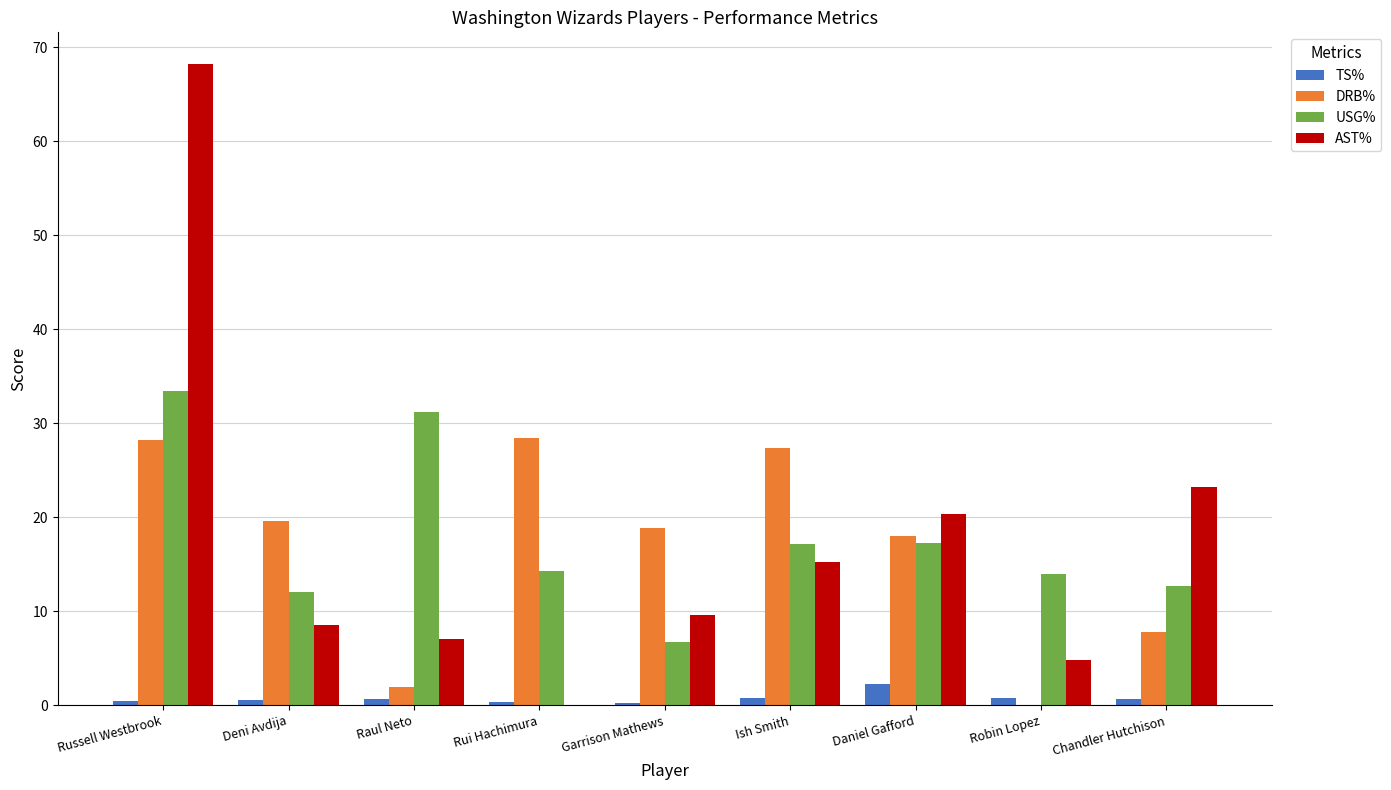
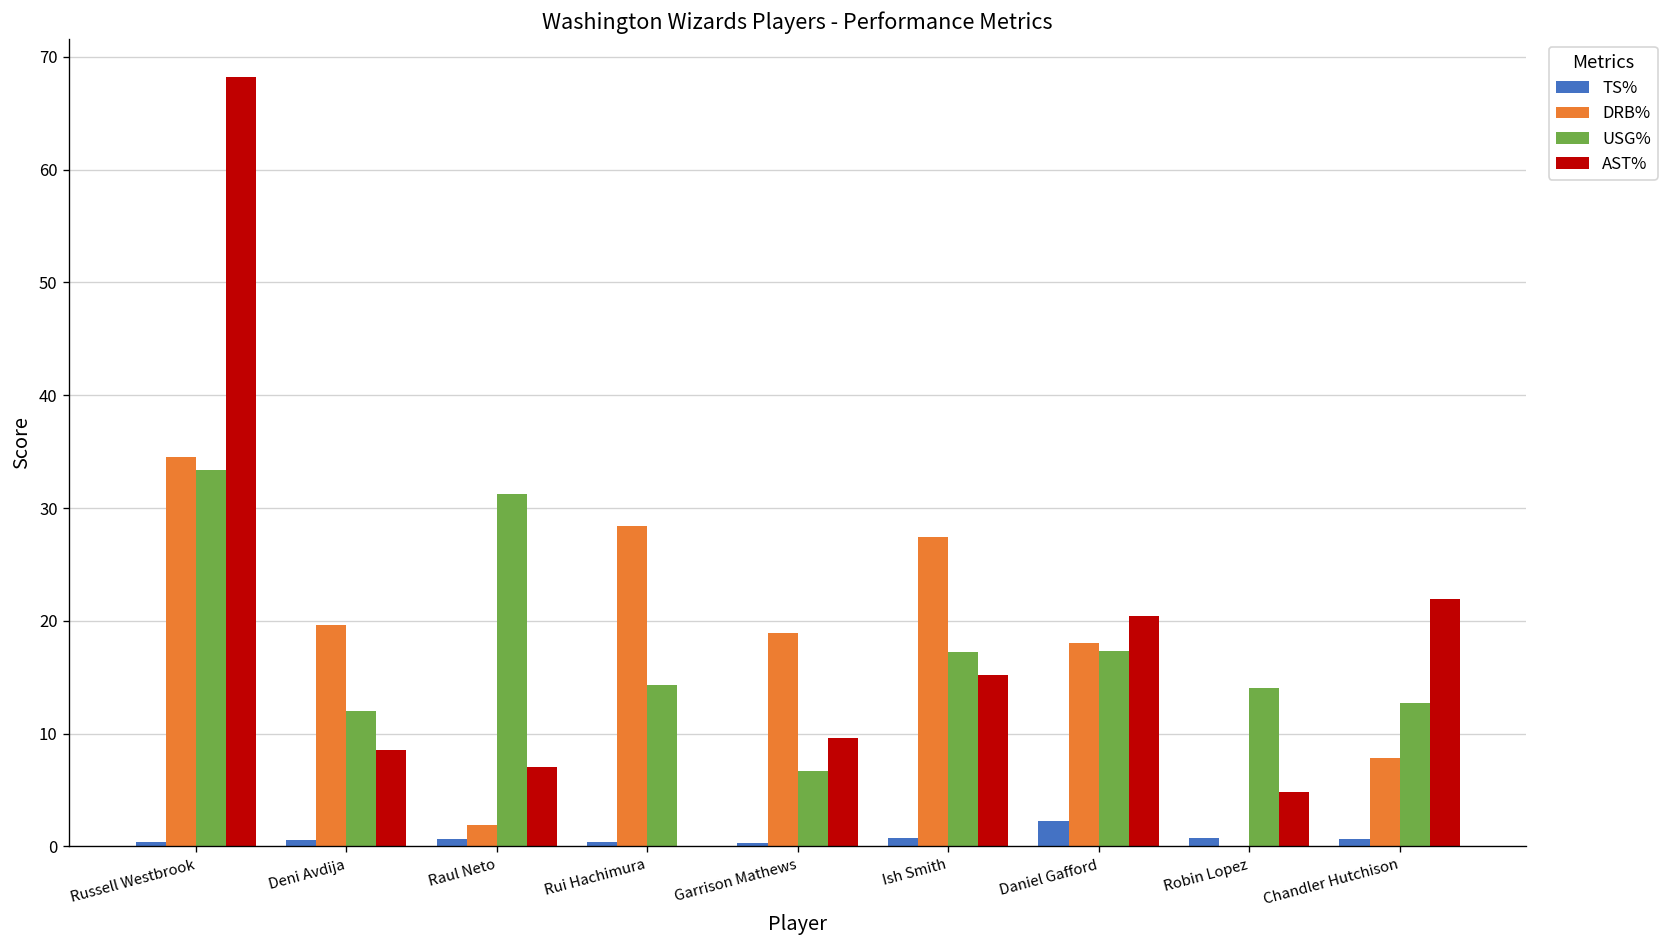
  {
    "TS%": {
      "Russell Westbrook": 0,
      "Deni Avdija": 1,
      "Raul Neto": 1,
      "Rui Hachimura": 0,
      "Ish Smith": 1,
      "Daniel Gafford": 2,
      "Robin Lopez": 1,
      "Chandler Hutchison": 1
    },
    "DRB%": {
-     "Russell Westbrook": 28,
+     "Russell Westbrook": 35,
      "Deni Avdija": 20,
      "Raul Neto": 2,
      "Rui Hachimura": 28,
      "Garrison Mathews": 19,
      "Ish Smith": 27,
      "Daniel Gafford": 18,
      "Robin Lopez": 0,
      "Chandler Hutchison": 8
    },
    "USG%": {
      "Russell Westbrook": 33,
      "Deni Avdija": 12,
      "Raul Neto": 31,
      "Rui Hachimura": 14,
      "Garrison Mathews": 7,
      "Ish Smith": 17,
      "Daniel Gafford": 17,
      "Robin Lopez": 14,
      "Chandler Hutchison": 13
    },
    "AST%": {
      "Russell Westbrook": 68,
      "Deni Avdija": 9,
      "Raul Neto": 7,
      "Rui Hachimura": 0,
      "Garrison Mathews": 10,
      "Ish Smith": 15,
      "Daniel Gafford": 20,
      "Robin Lopez": 5,
-     "Chandler Hutchison": 23
+     "Chandler Hutchison": 22
    }
  }
